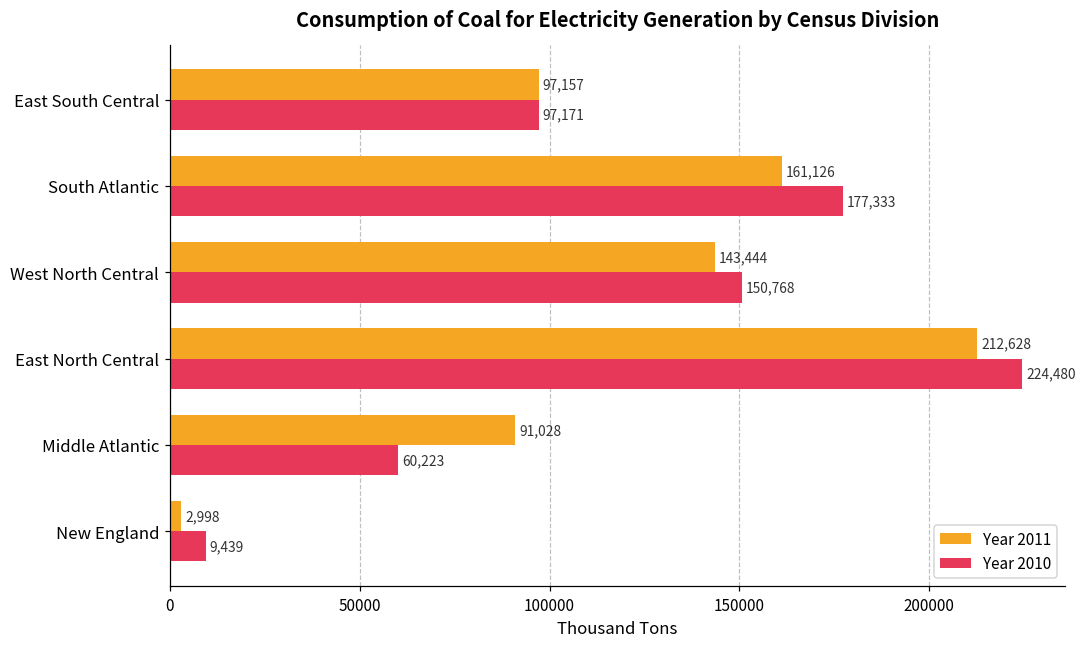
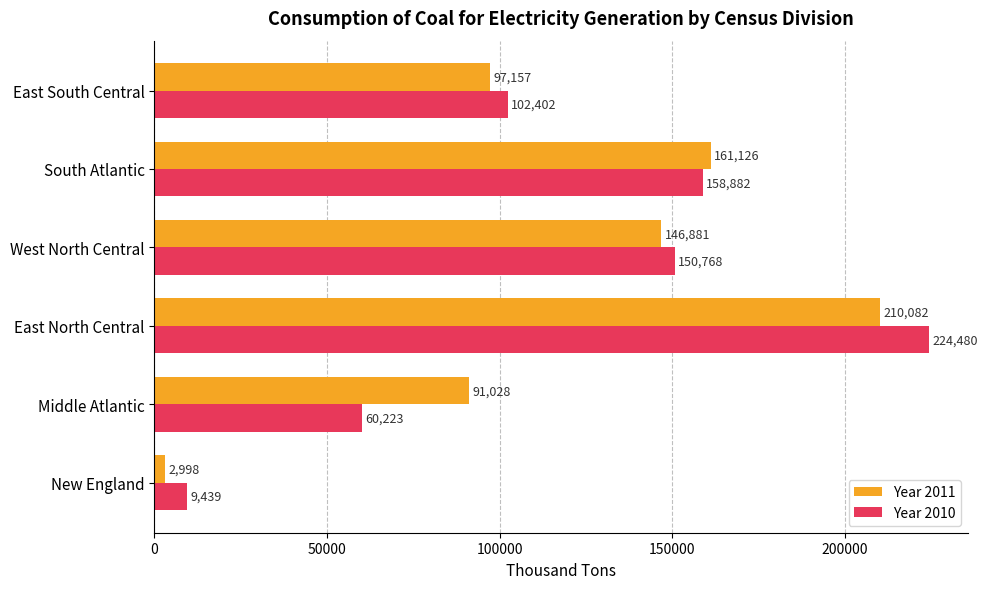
  {
    "Year 2011": {
      "East South Central": "97,157",
      "South Atlantic": "161,126",
-     "West North Central": "143,444",
-     "East North Central": "212,628",
+     "West North Central": "146,881",
+     "East North Central": "210,082",
      "Middle Atlantic": "91,028",
      "New England": "2,998"
    },
    "Year 2010": {
-     "East South Central": "97,171",
-     "South Atlantic": "177,333",
+     "East South Central": "102,402",
+     "South Atlantic": "158,882",
      "West North Central": "150,768",
      "East North Central": "224,480",
      "Middle Atlantic": "60,223",
      "New England": "9,439"
    }
  }
